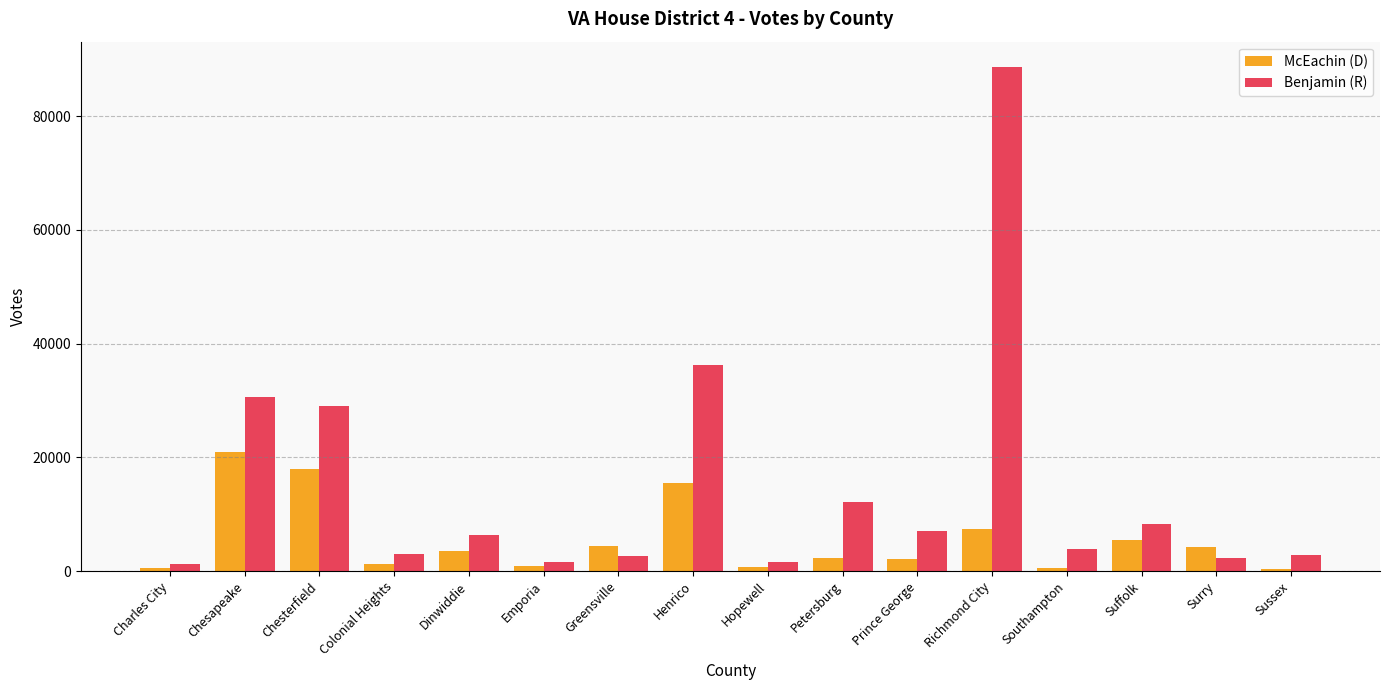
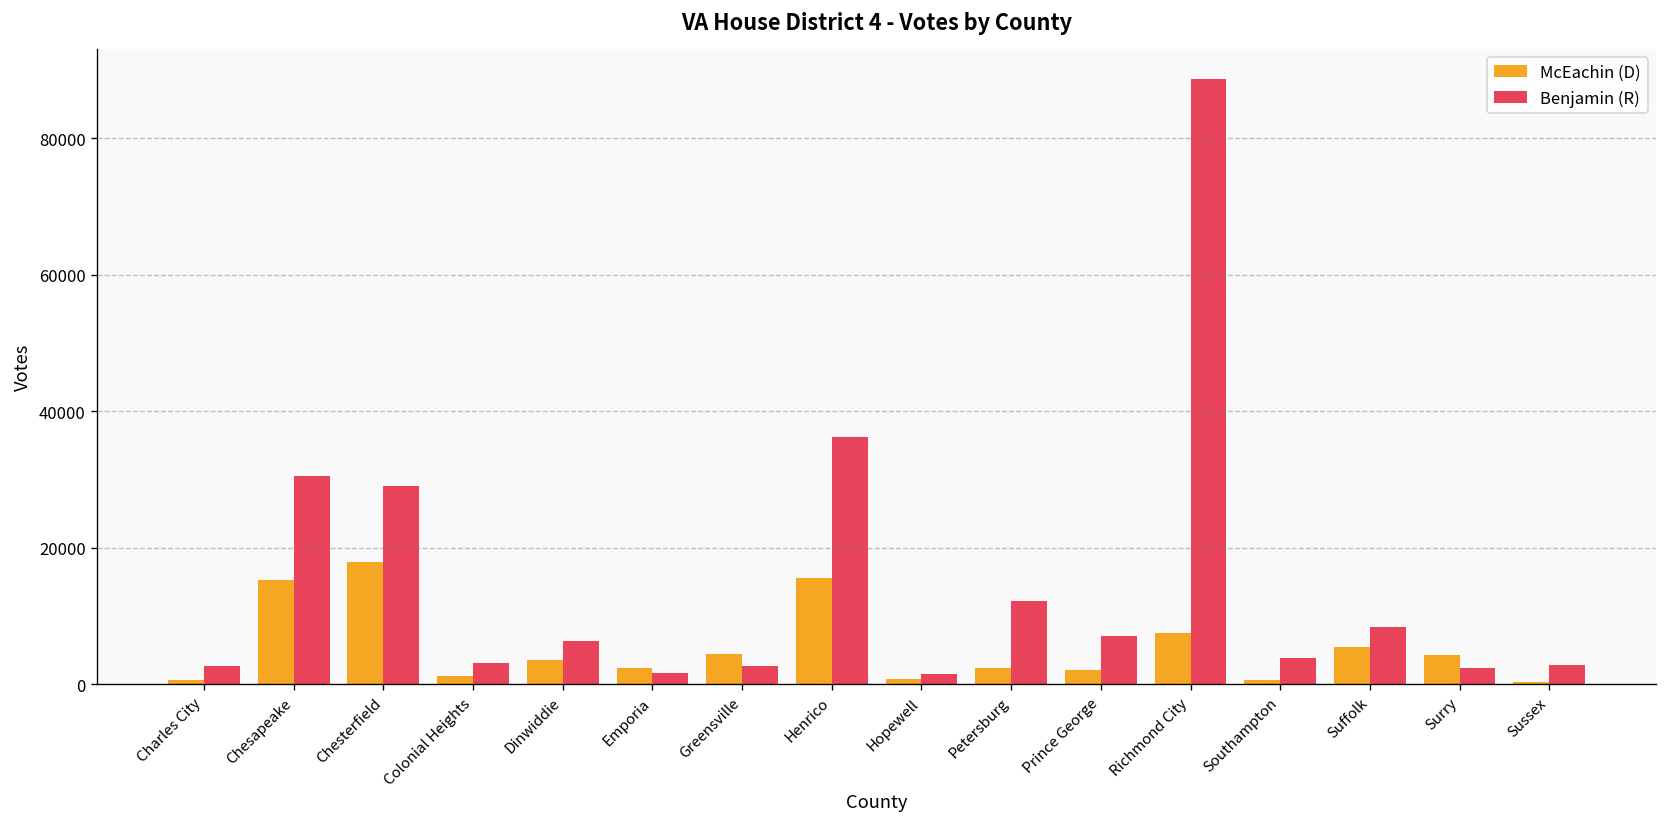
  {
    "McEachin (D)": {
      "Charles City": 1000,
-     "Chesapeake": 21000,
+     "Chesapeake": 15000,
      "Chesterfield": 18000,
      "Colonial Heights": 1000,
      "Dinwiddie": 4000,
-     "Emporia": 1000,
+     "Emporia": 2000,
      "Greensville": 4000,
      "Henrico": 15000,
      "Hopewell": 1000,
      "Petersburg": 2000,
      "Prince George": 2000,
      "Richmond City": 7000,
      "Southampton": 1000,
      "Suffolk": 6000,
      "Surry": 4000
    },
    "Benjamin (R)": {
-     "Charles City": 1000,
+     "Charles City": 3000,
      "Chesapeake": 31000,
      "Chesterfield": 29000,
      "Colonial Heights": 3000,
      "Dinwiddie": 6000,
      "Emporia": 2000,
      "Greensville": 3000,
      "Henrico": 36000,
      "Hopewell": 2000,
      "Petersburg": 12000,
      "Prince George": 7000,
      "Richmond City": 89000,
      "Southampton": 4000,
      "Suffolk": 8000,
      "Surry": 2000,
      "Sussex": 3000
    }
  }
